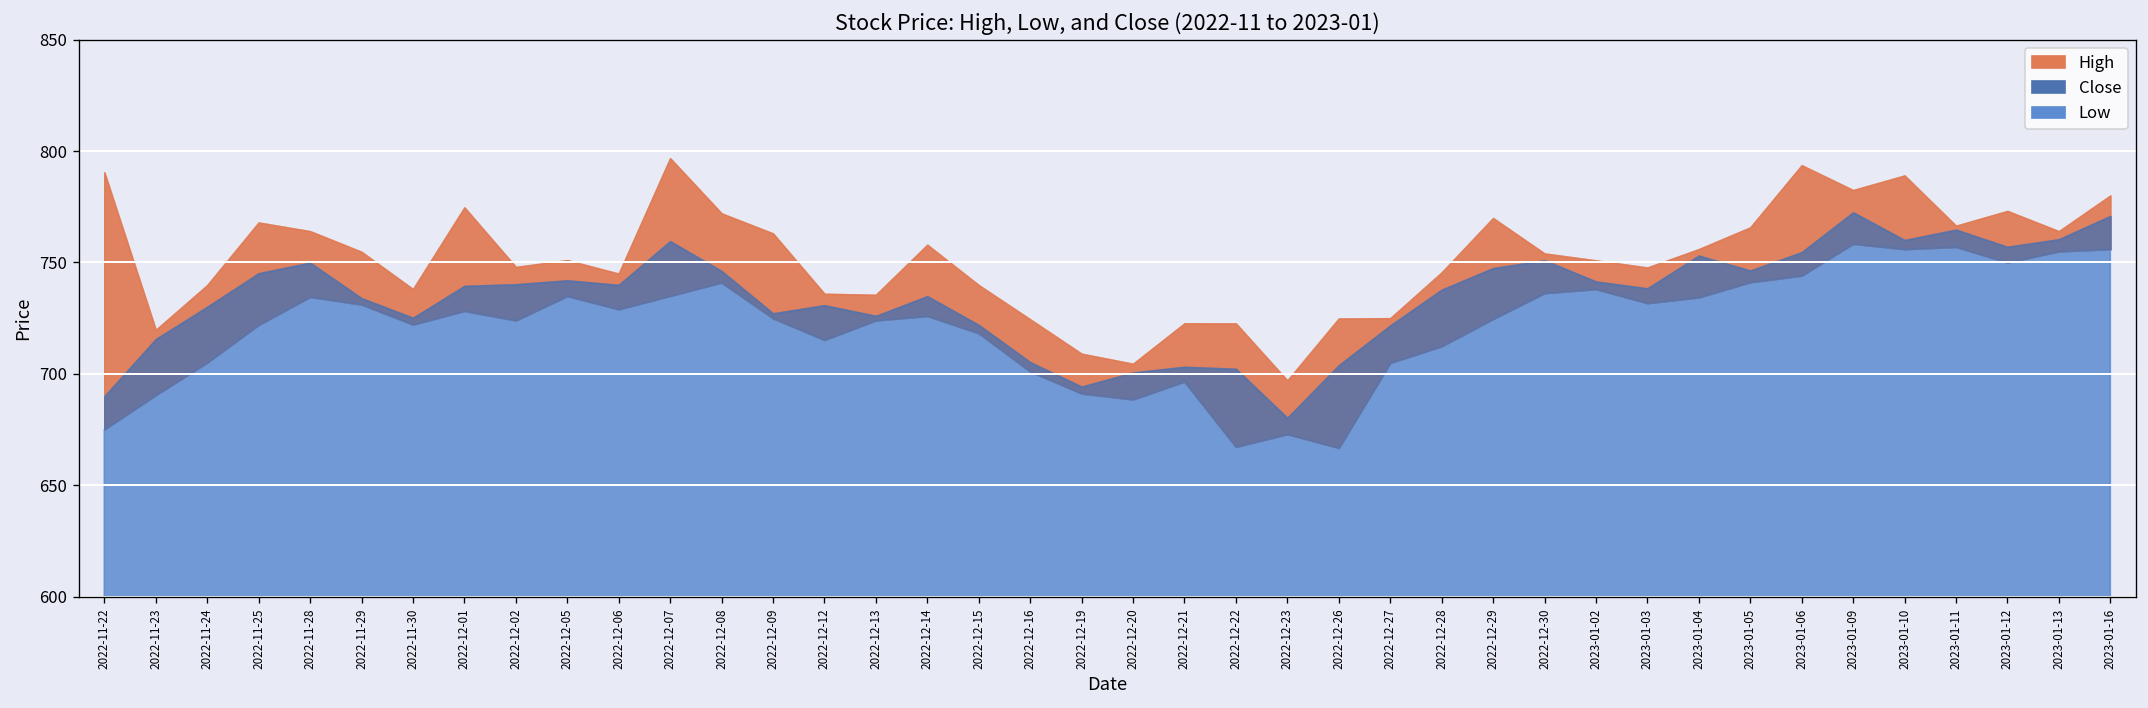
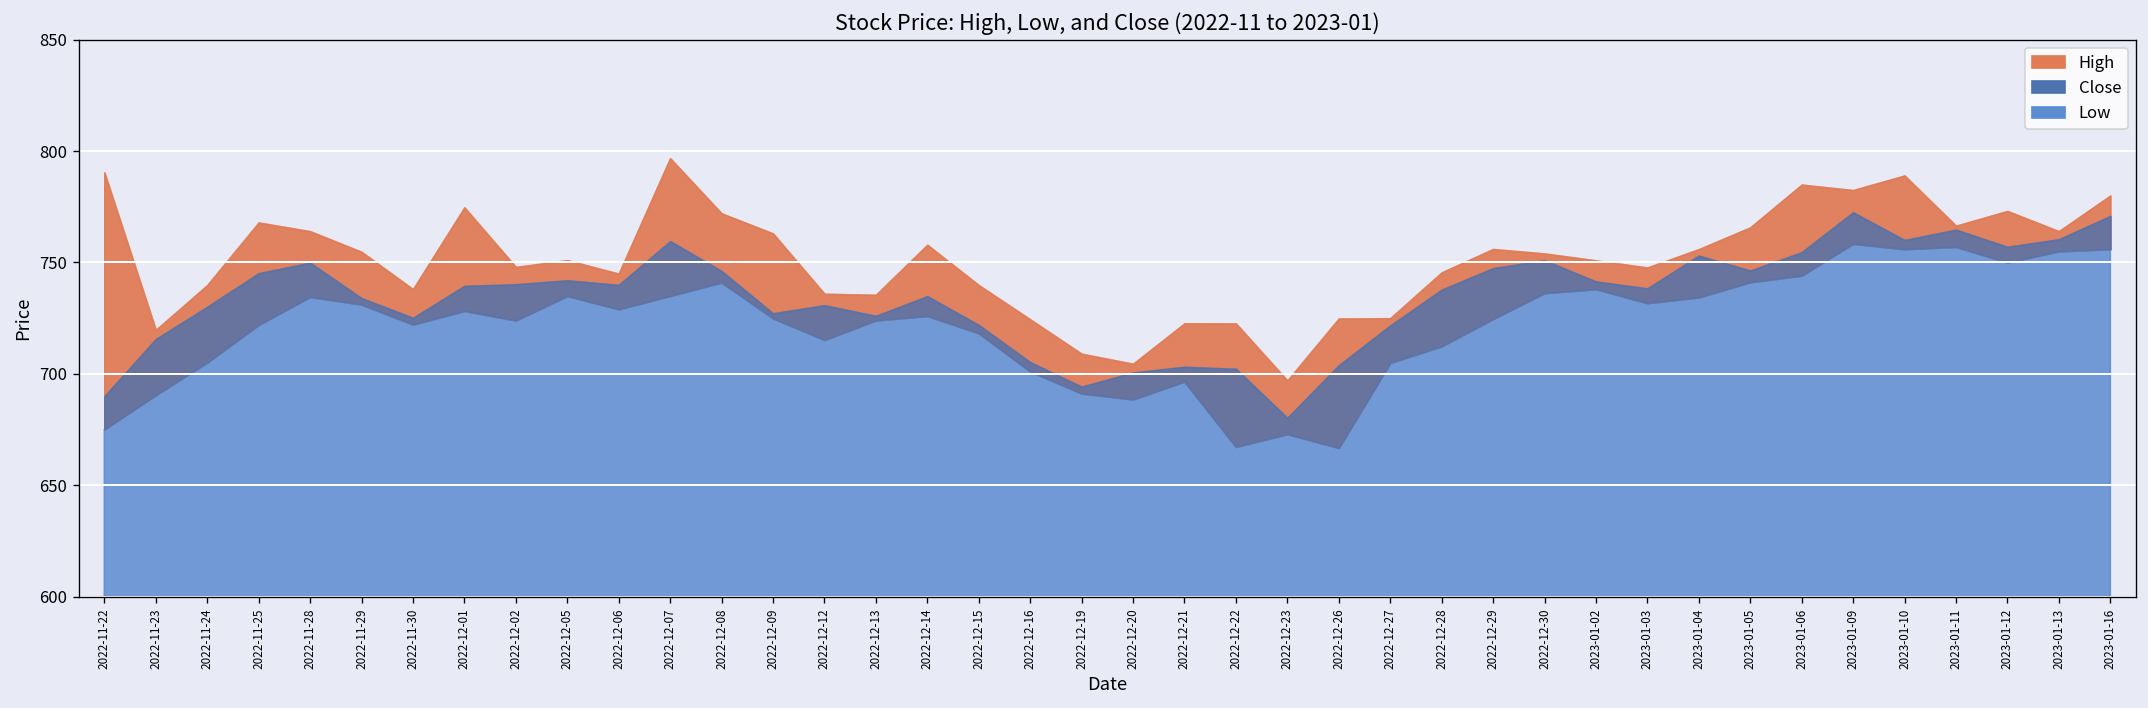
  {
    "High": {
      "2022-11-22": 790,
      "2022-11-23": 720,
      "2022-11-24": 740,
      "2022-11-25": 768,
      "2022-11-28": 764,
      "2022-11-29": 755,
      "2022-11-30": 738,
      "2022-12-01": 775,
      "2022-12-02": 748,
      "2022-12-05": 751,
      "2022-12-06": 745,
      "2022-12-07": 797,
      "2022-12-08": 772,
      "2022-12-09": 763,
      "2022-12-12": 736,
      "2022-12-13": 735,
      "2022-12-14": 758,
      "2022-12-15": 740,
      "2022-12-16": 724,
      "2022-12-19": 709,
      "2022-12-20": 705,
      "2022-12-21": 723,
      "2022-12-22": 723,
      "2022-12-23": 697,
      "2022-12-26": 725,
      "2022-12-27": 725,
      "2022-12-28": 746,
-     "2022-12-29": 770,
+     "2022-12-29": 756,
      "2022-12-30": 754,
      "2023-01-02": 751,
      "2023-01-03": 748,
      "2023-01-04": 756,
      "2023-01-05": 766,
-     "2023-01-06": 794,
+     "2023-01-06": 785,
      "2023-01-09": 782,
      "2023-01-10": 789,
      "2023-01-11": 766,
      "2023-01-12": 773,
      "2023-01-13": 764,
      "2023-01-16": 780
    }
  }
